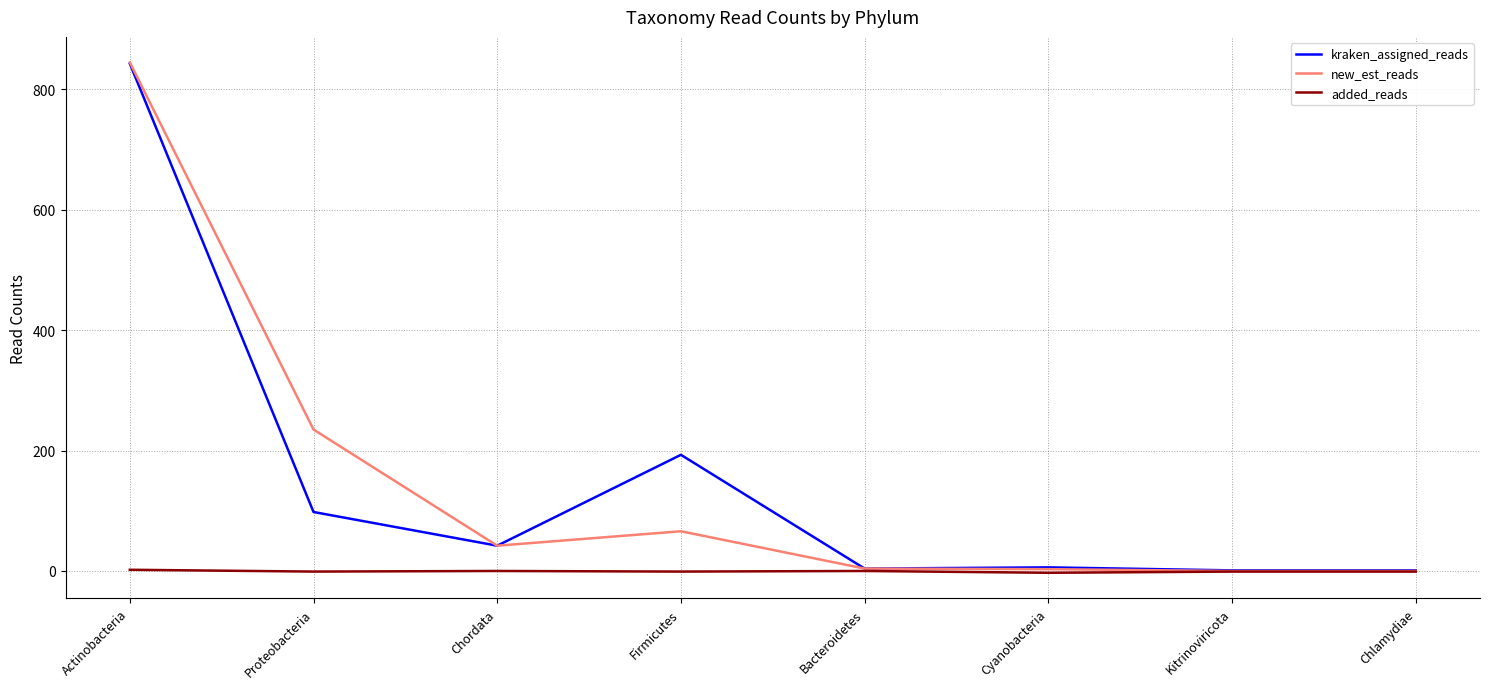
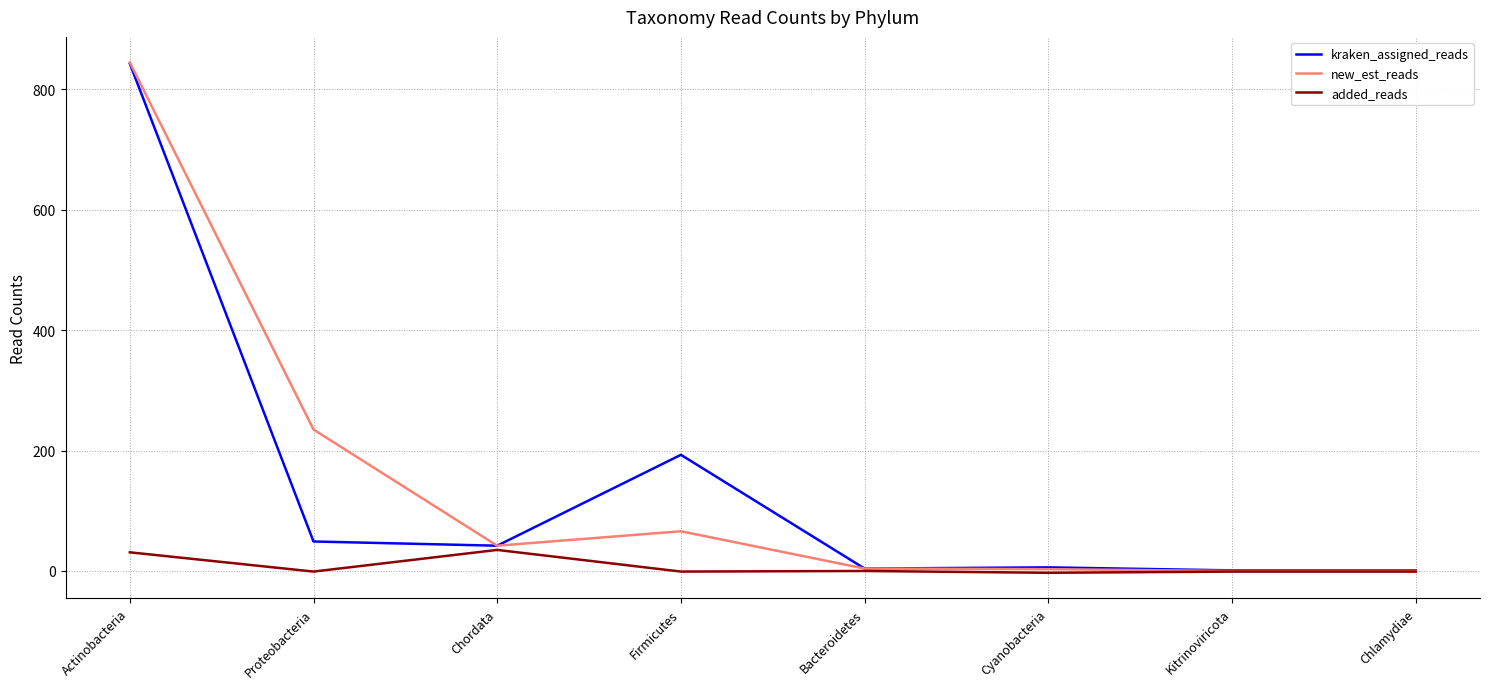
  {
    "kraken_assigned_reads": {
-     "Proteobacteria": 100,
+     "Proteobacteria": 50,
      "Firmicutes": 190
    },
    "new_est_reads": {
      "Proteobacteria": 240,
      "Firmicutes": 70
    },
    "added_reads": {
-     "Actinobacteria": 0,
+     "Actinobacteria": 30,
      "Proteobacteria": 0,
-     "Chordata": 0,
+     "Chordata": 40,
      "Firmicutes": 0,
      "Cyanobacteria": 0
    }
  }
